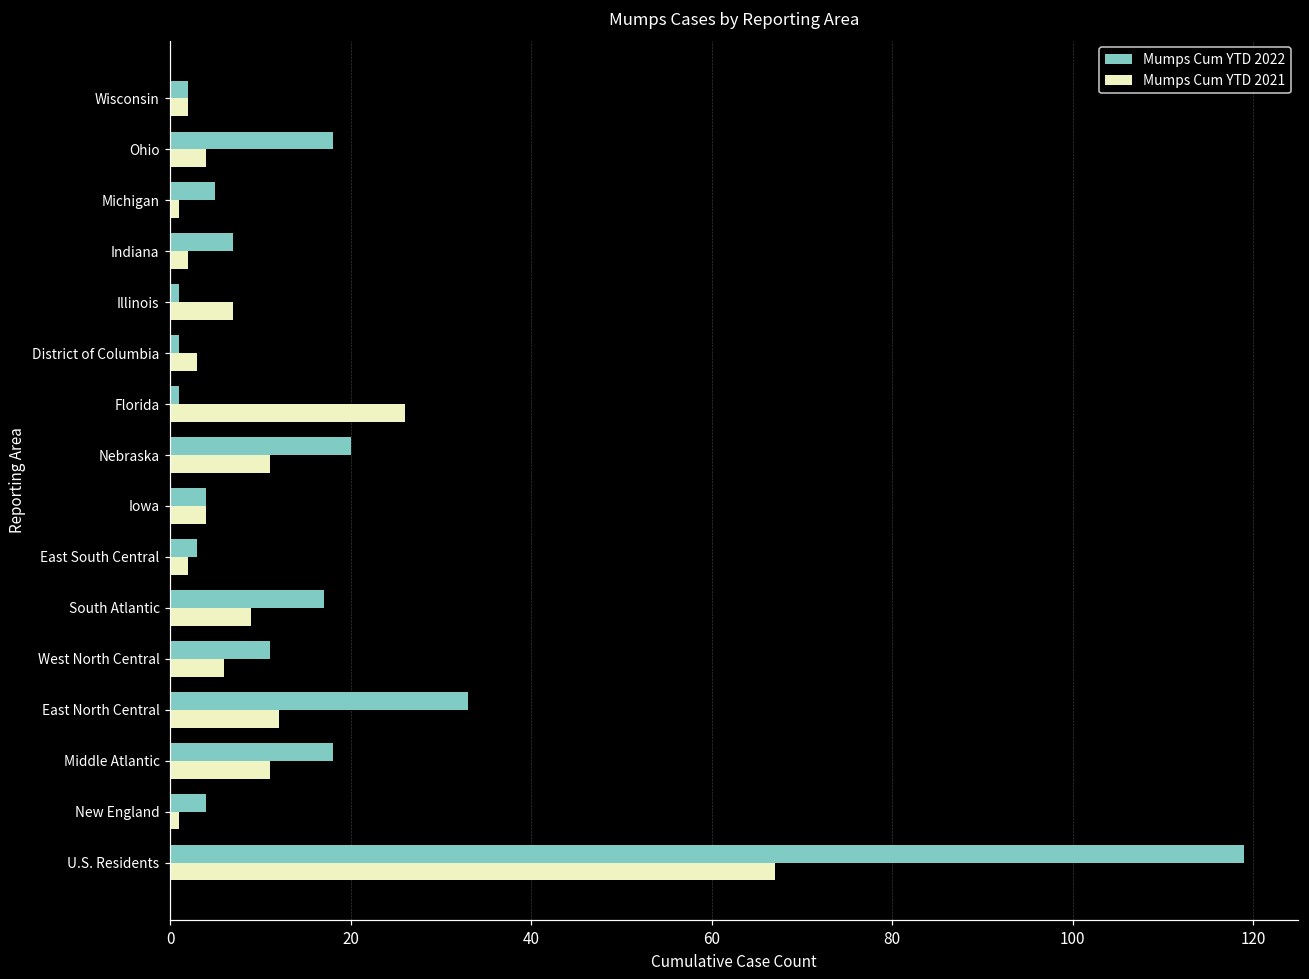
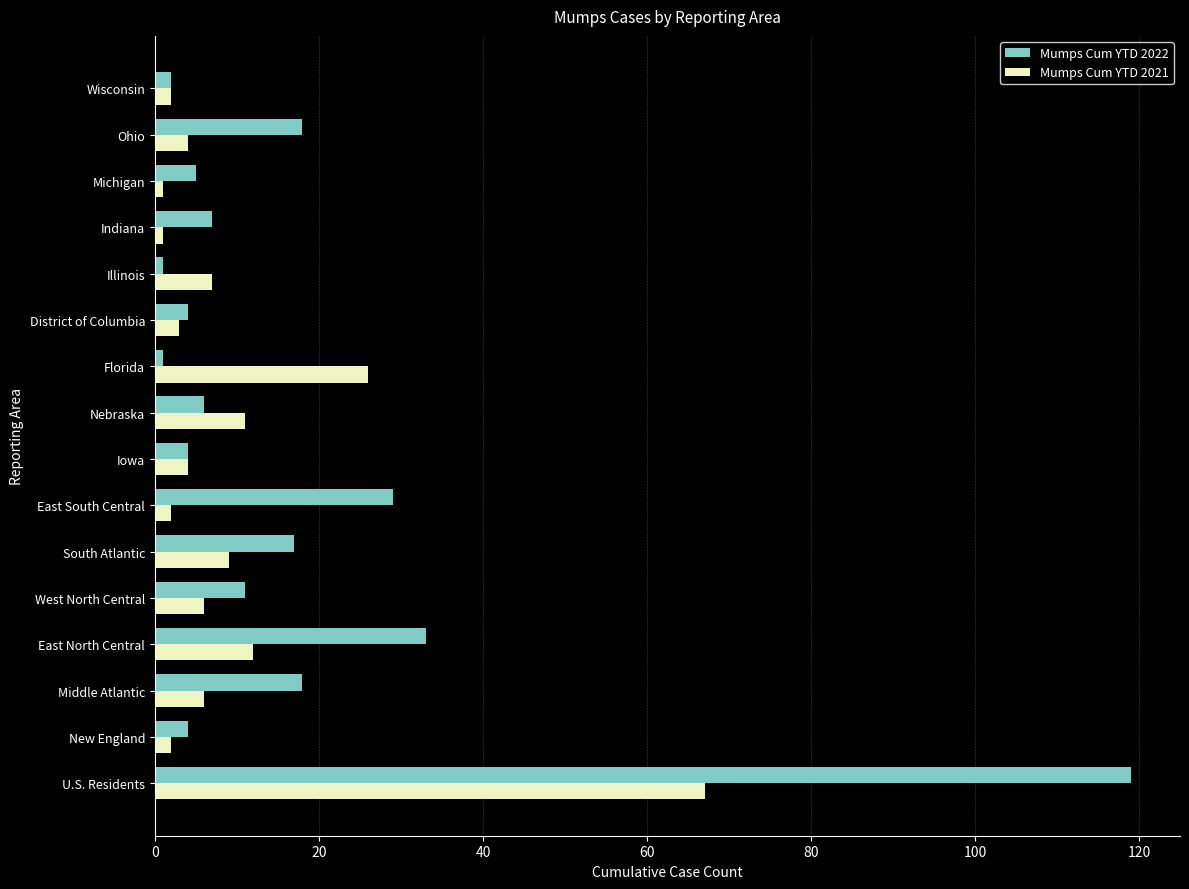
  {
    "Mumps Cum YTD 2022": {
      "Wisconsin": 2,
      "Ohio": 18,
      "Michigan": 5,
      "Indiana": 7,
      "Illinois": 1,
-     "District of Columbia": 1,
+     "District of Columbia": 4,
      "Florida": 1,
-     "Nebraska": 20,
+     "Nebraska": 6,
      "Iowa": 4,
-     "East South Central": 3,
+     "East South Central": 29,
      "South Atlantic": 17,
      "West North Central": 11,
      "East North Central": 33,
      "Middle Atlantic": 18,
      "New England": 4,
      "U.S. Residents": 119
    },
    "Mumps Cum YTD 2021": {
      "Wisconsin": 2,
      "Ohio": 4,
      "Michigan": 1,
-     "Indiana": 2,
+     "Indiana": 1,
      "Illinois": 7,
      "District of Columbia": 3,
      "Florida": 26,
      "Nebraska": 11,
      "Iowa": 4,
      "East South Central": 2,
      "South Atlantic": 9,
      "West North Central": 6,
      "East North Central": 12,
-     "Middle Atlantic": 11,
-     "New England": 1,
+     "Middle Atlantic": 6,
+     "New England": 2,
      "U.S. Residents": 67
    }
  }
